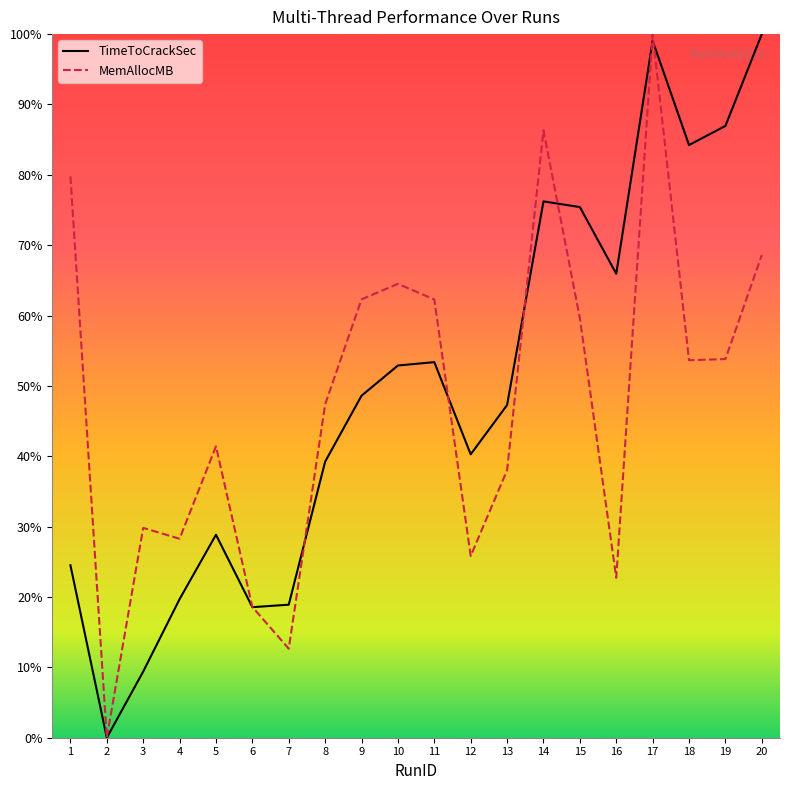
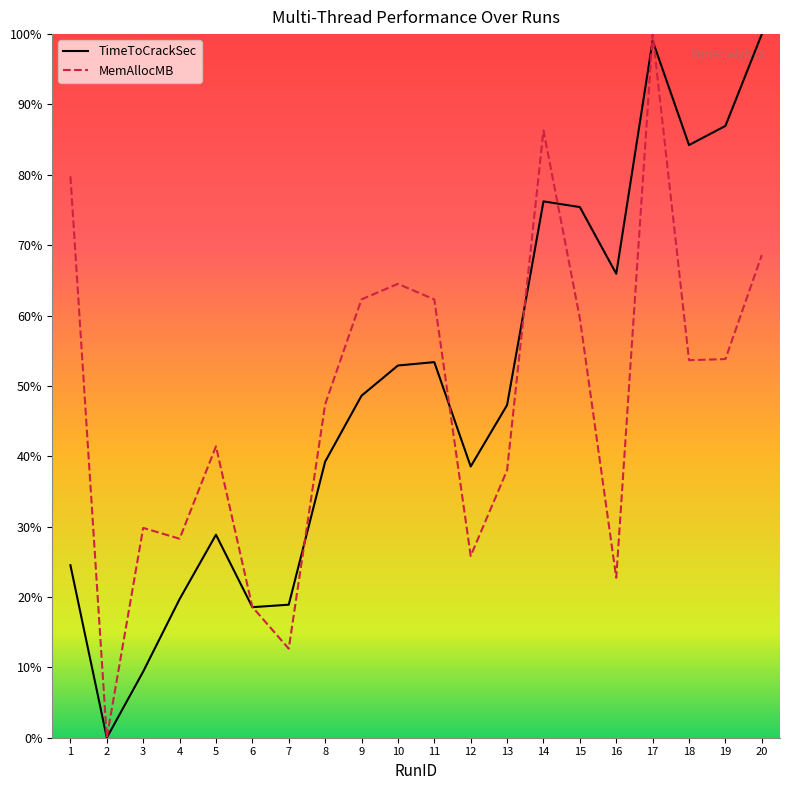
  {
    "TimeToCrackSec": {
      "1": "25%",
      "3": "9%",
      "4": "20%",
      "5": "29%",
      "7": "19%",
      "8": "39%",
      "9": "49%",
      "10": "53%",
      "11": "53%",
-     "12": "40%",
+     "12": "39%",
      "13": "47%",
      "14": "76%",
      "15": "75%",
      "16": "66%",
      "17": "99%",
      "18": "84%",
      "19": "87%",
      "20": "100%"
    },
    "MemAllocMB": {
      "1": "80%",
      "3": "30%",
      "4": "28%",
      "5": "41%",
      "7": "13%",
      "8": "47%",
      "9": "62%",
      "10": "65%",
      "11": "62%",
      "12": "26%",
      "13": "38%",
      "14": "86%",
      "15": "60%",
      "16": "23%",
      "17": "100%",
      "18": "54%",
      "19": "54%",
      "20": "69%"
    }
  }
